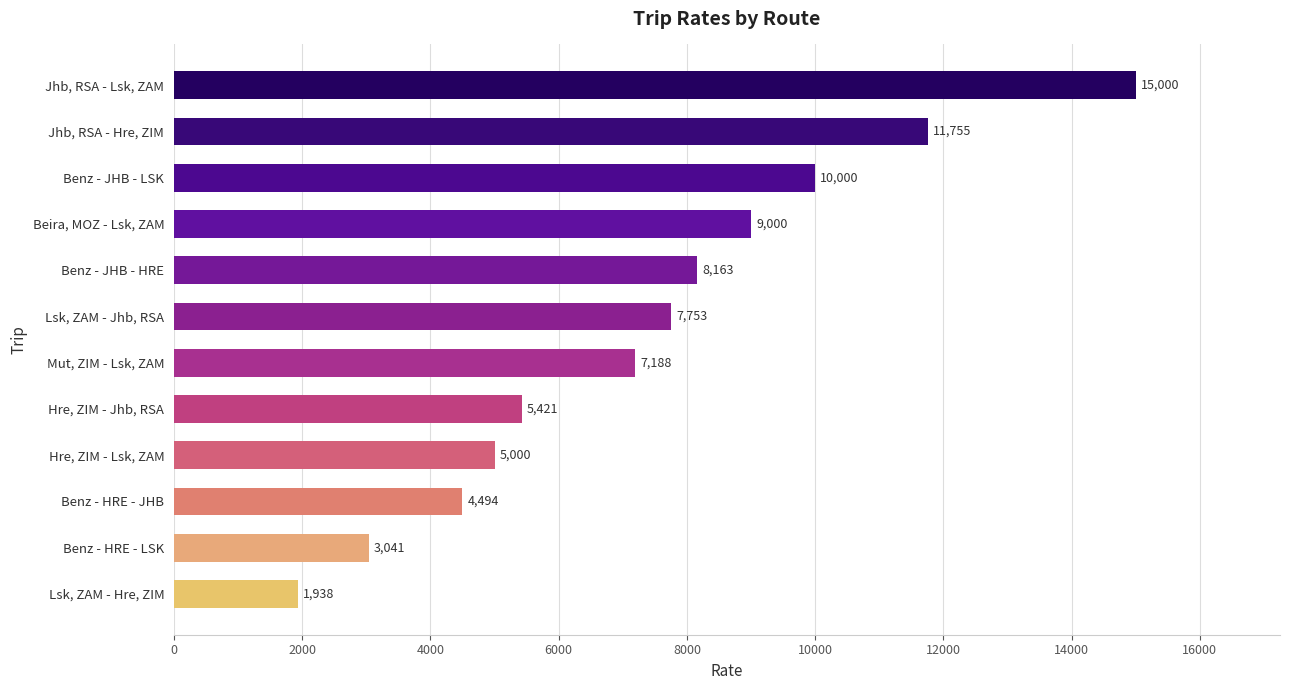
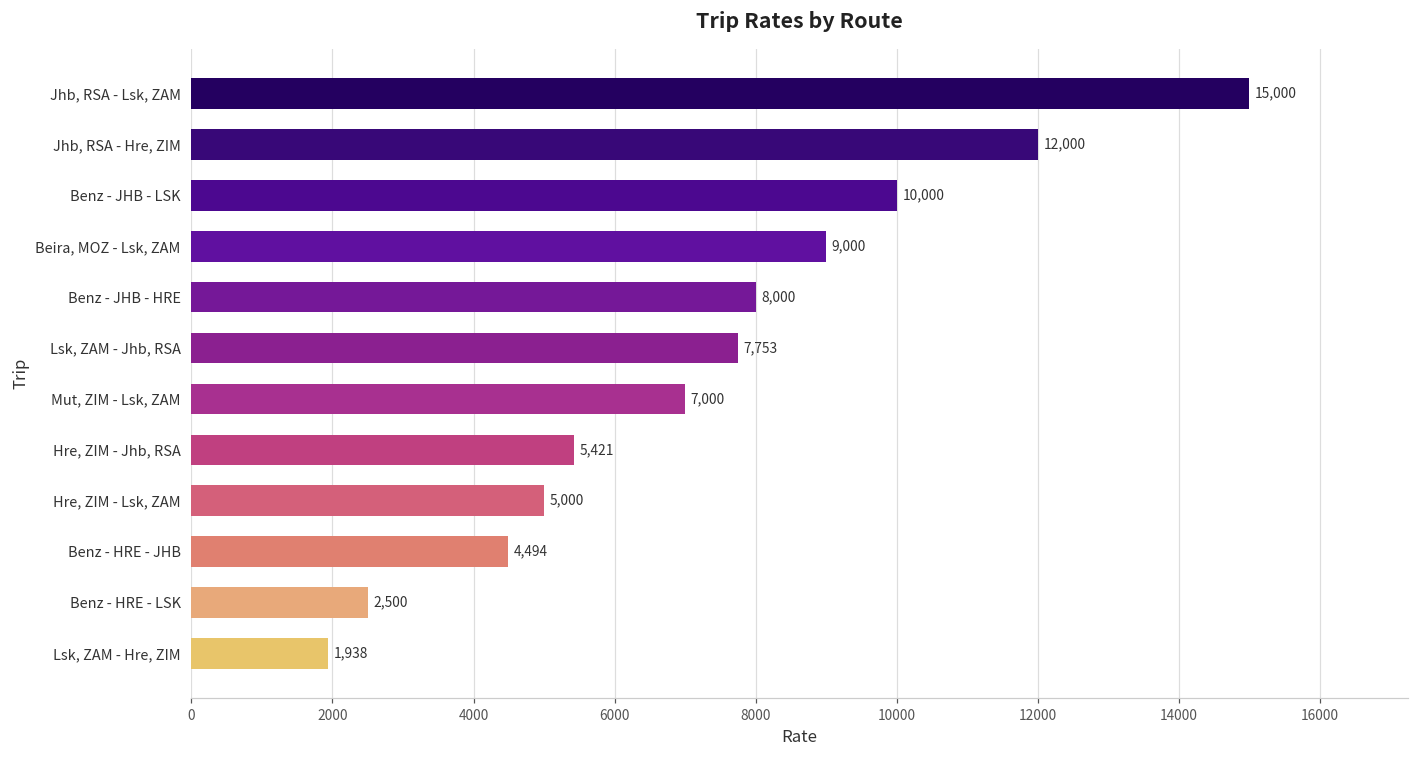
  {
    "Jhb, RSA - Lsk, ZAM": "15,000",
-   "Jhb, RSA - Hre, ZIM": "11,755",
+   "Jhb, RSA - Hre, ZIM": "12,000",
    "Benz - JHB - LSK": "10,000",
    "Beira, MOZ - Lsk, ZAM": "9,000",
-   "Benz - JHB - HRE": "8,163",
+   "Benz - JHB - HRE": "8,000",
    "Lsk, ZAM - Jhb, RSA": "7,753",
-   "Mut, ZIM - Lsk, ZAM": "7,188",
+   "Mut, ZIM - Lsk, ZAM": "7,000",
    "Hre, ZIM - Jhb, RSA": "5,421",
    "Hre, ZIM - Lsk, ZAM": "5,000",
    "Benz - HRE - JHB": "4,494",
-   "Benz - HRE - LSK": "3,041",
+   "Benz - HRE - LSK": "2,500",
    "Lsk, ZAM - Hre, ZIM": "1,938"
  }
